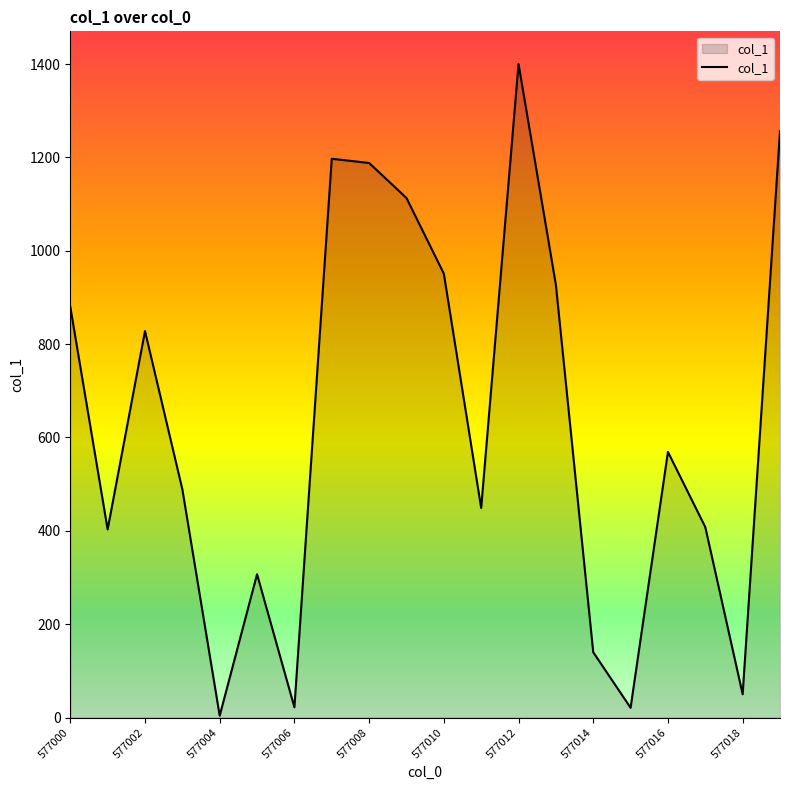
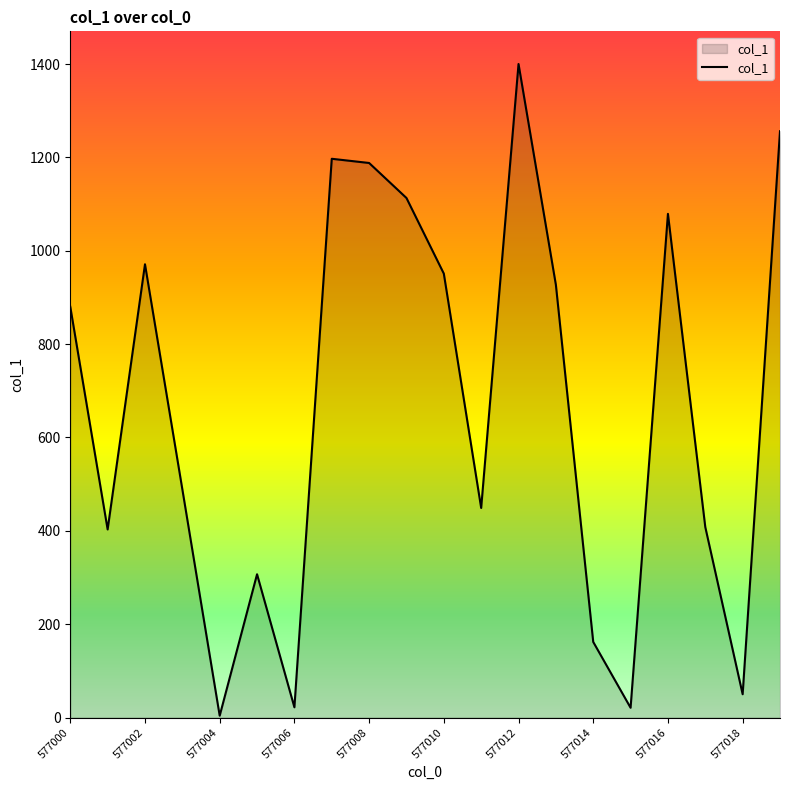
  {
    "577000": 880,
-   "577002": 830,
+   "577002": 970,
    "577004": 0,
    "577006": 20,
    "577008": 1190,
    "577010": 950,
    "577012": 1400,
-   "577014": 140,
-   "577016": 570,
+   "577014": 160,
+   "577016": 1080,
    "577018": 50
  }
